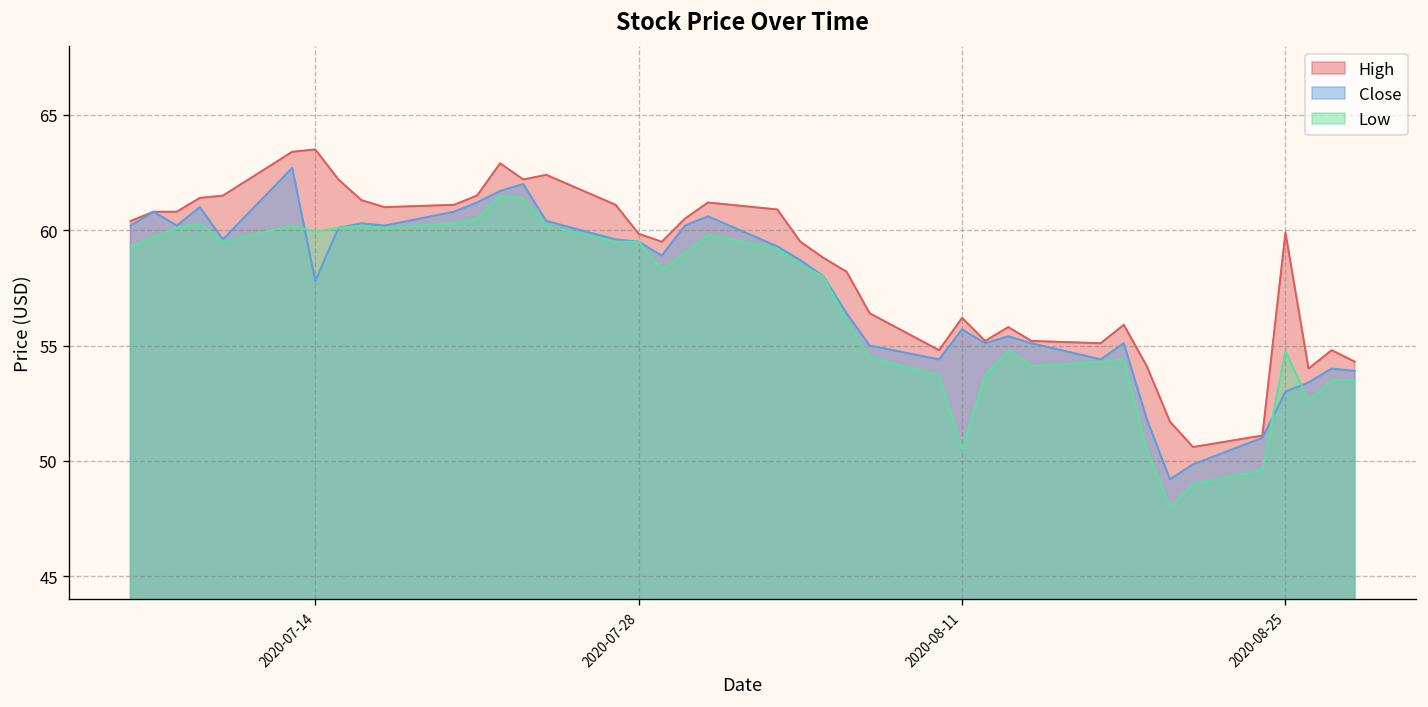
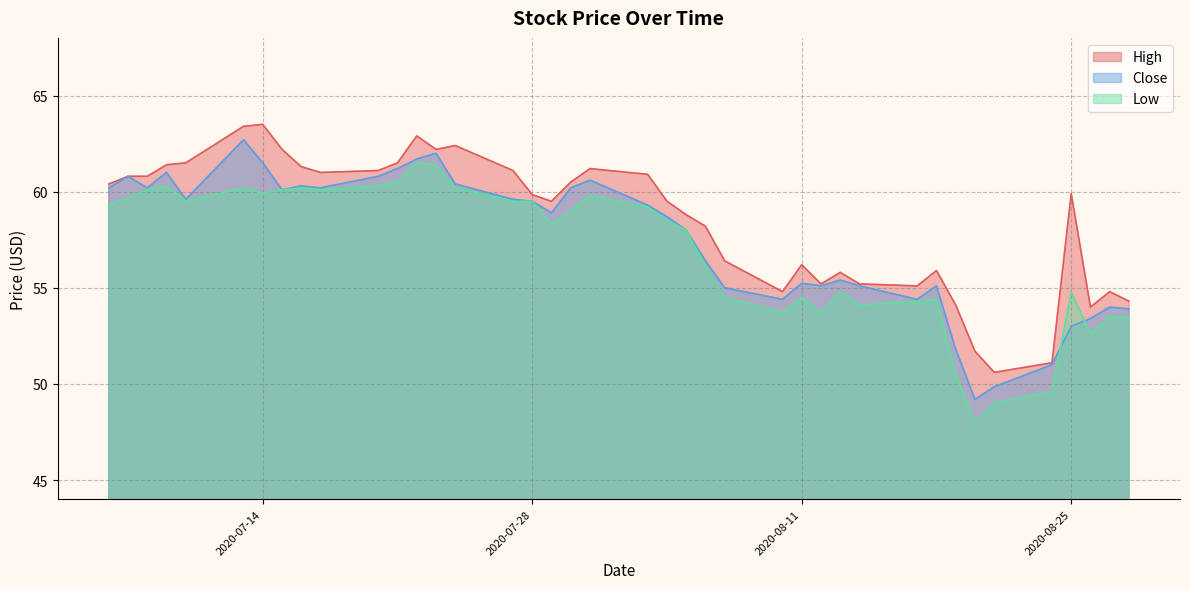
  {
    "High": {
      "2020-07-14": 63.5,
      "2020-07-28": 59.8,
      "2020-08-11": 56.2,
      "2020-08-25": 59.9
    },
    "Close": {
-     "2020-07-14": 57.8,
-     "2020-08-11": 55.7,
+     "2020-07-14": 61.5,
+     "2020-08-11": 55.2,
      "2020-08-25": 53.0
    },
    "Low": {
      "2020-07-14": 59.9,
-     "2020-08-11": 50.5,
+     "2020-08-11": 54.5,
      "2020-08-25": 54.8
    }
  }
